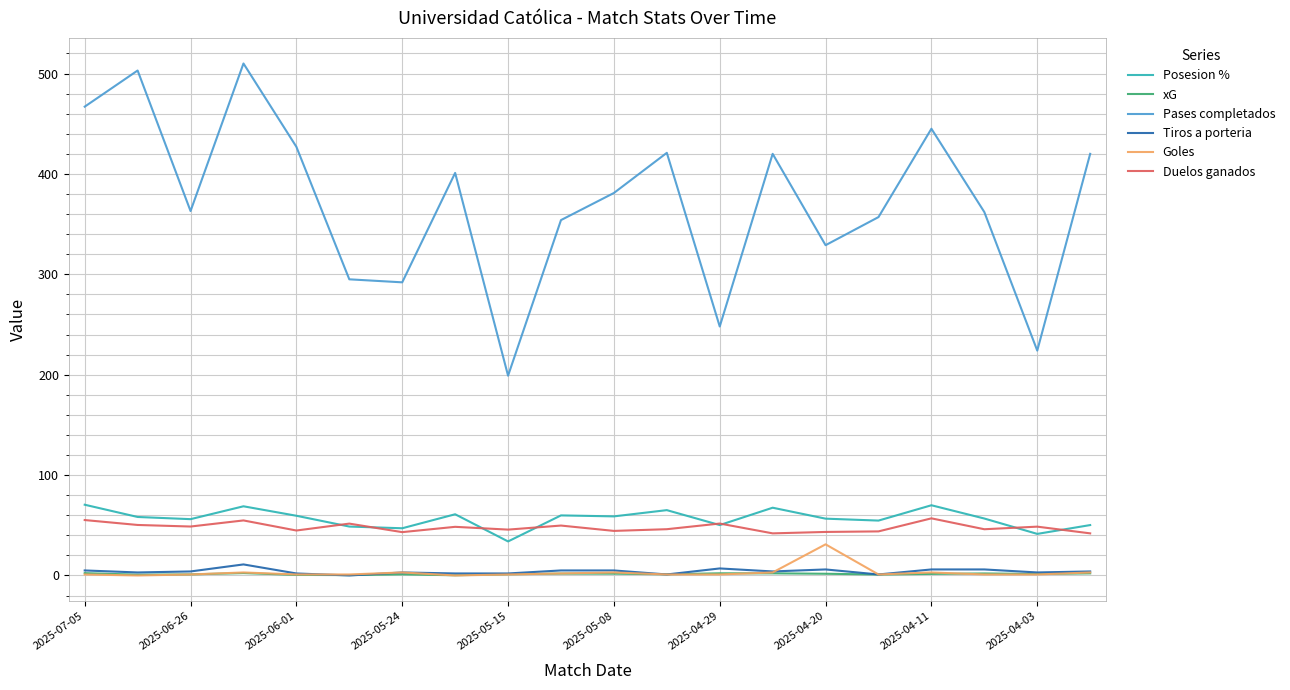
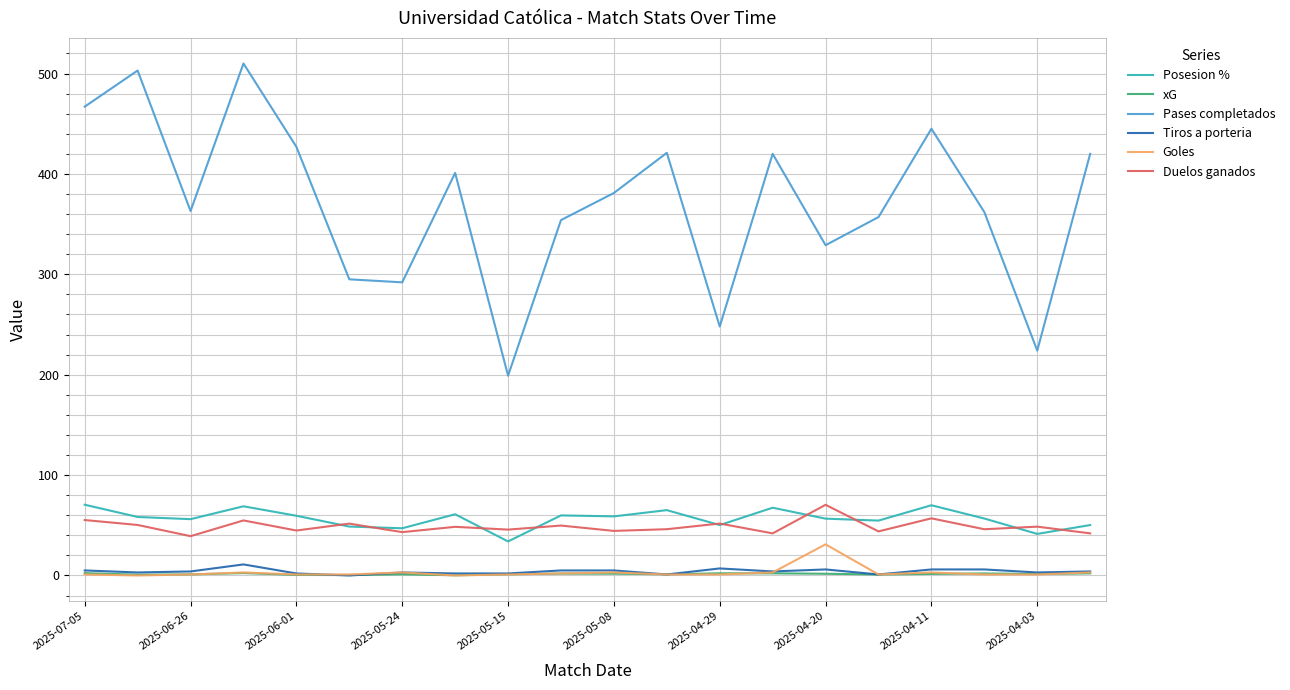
  {
    "xG": {
      "2025-04-20": 2
    },
    "Tiros a porteria": {
      "2025-07-05": 5,
      "2025-06-26": 4,
      "2025-04-29": 7,
      "2025-04-20": 6,
      "2025-04-11": 6
    },
    "Goles": {
      "2025-04-20": 31
    },
    "Duelos ganados": {
      "2025-07-05": 55,
-     "2025-06-26": 49,
+     "2025-06-26": 39,
      "2025-06-01": 45,
      "2025-05-24": 43,
      "2025-05-15": 46,
      "2025-05-08": 44,
-     "2025-04-20": 43,
+     "2025-04-20": 70,
      "2025-04-11": 57,
      "2025-04-03": 49
    }
  }
